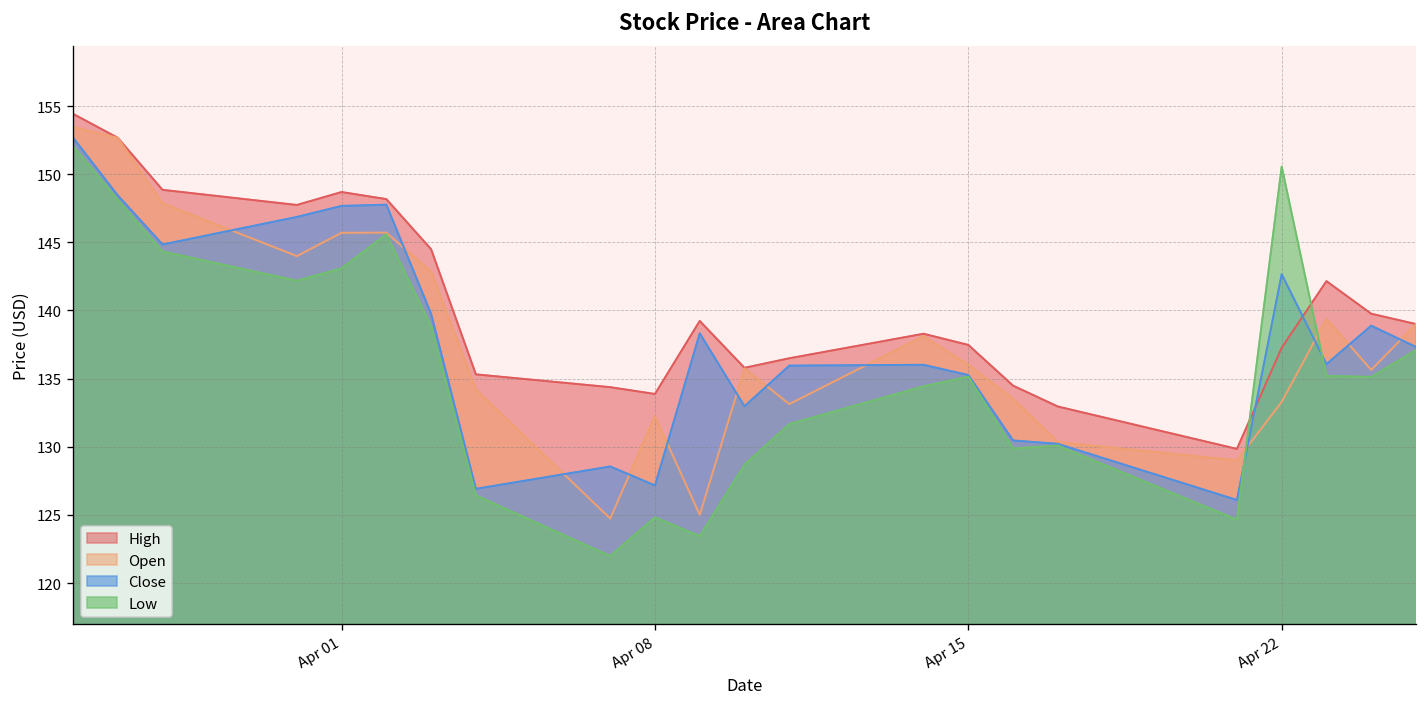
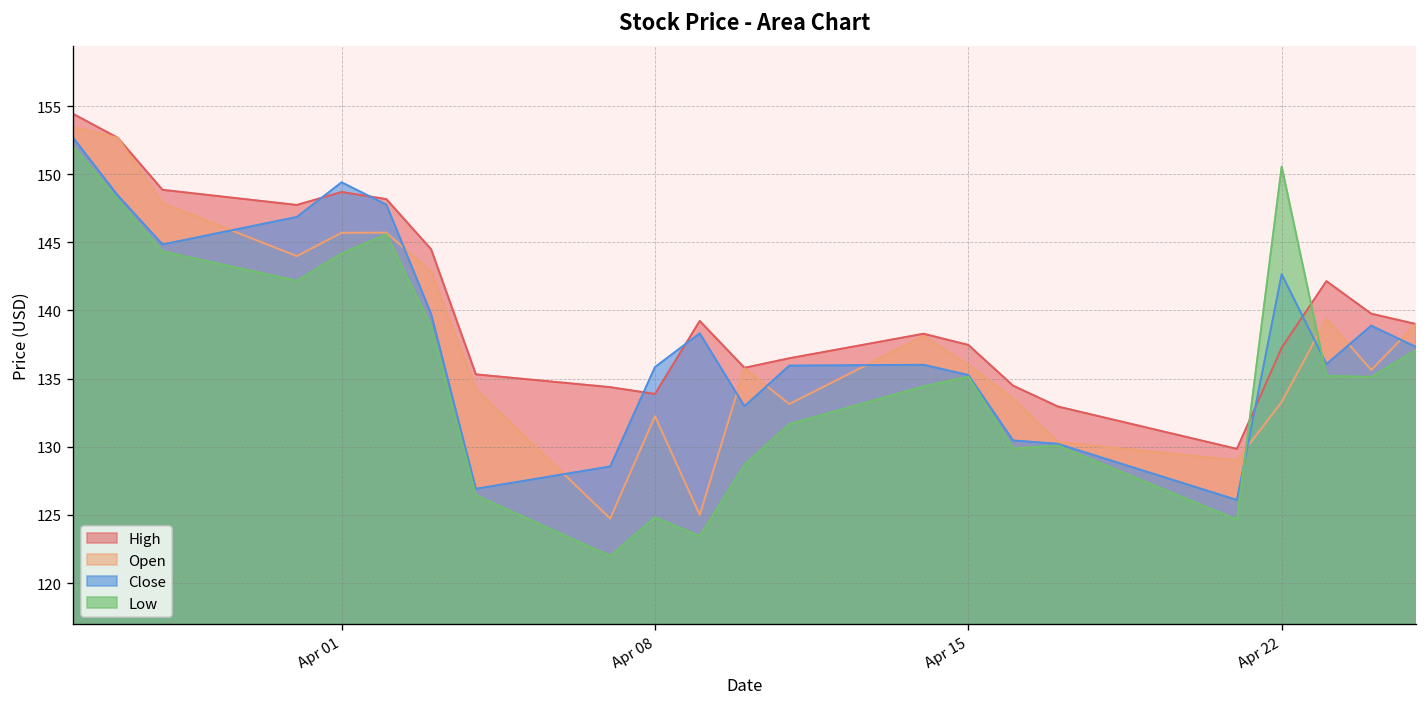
  {
    "Close": {
-     "Apr 01": 147.7,
-     "Apr 08": 127.2,
+     "Apr 01": 149.4,
+     "Apr 08": 135.8,
      "Apr 22": 142.7
    },
    "Low": {
-     "Apr 01": 143.1,
+     "Apr 01": 144.2,
      "Apr 08": 124.8,
      "Apr 22": 150.6
    }
  }
